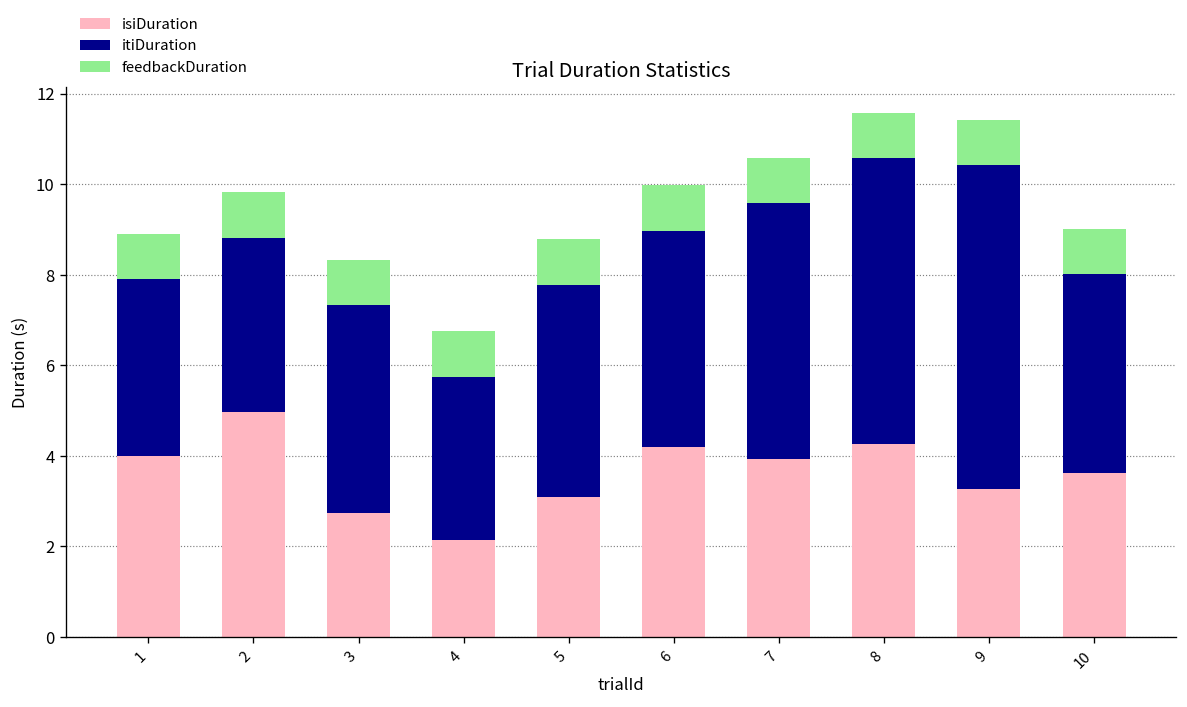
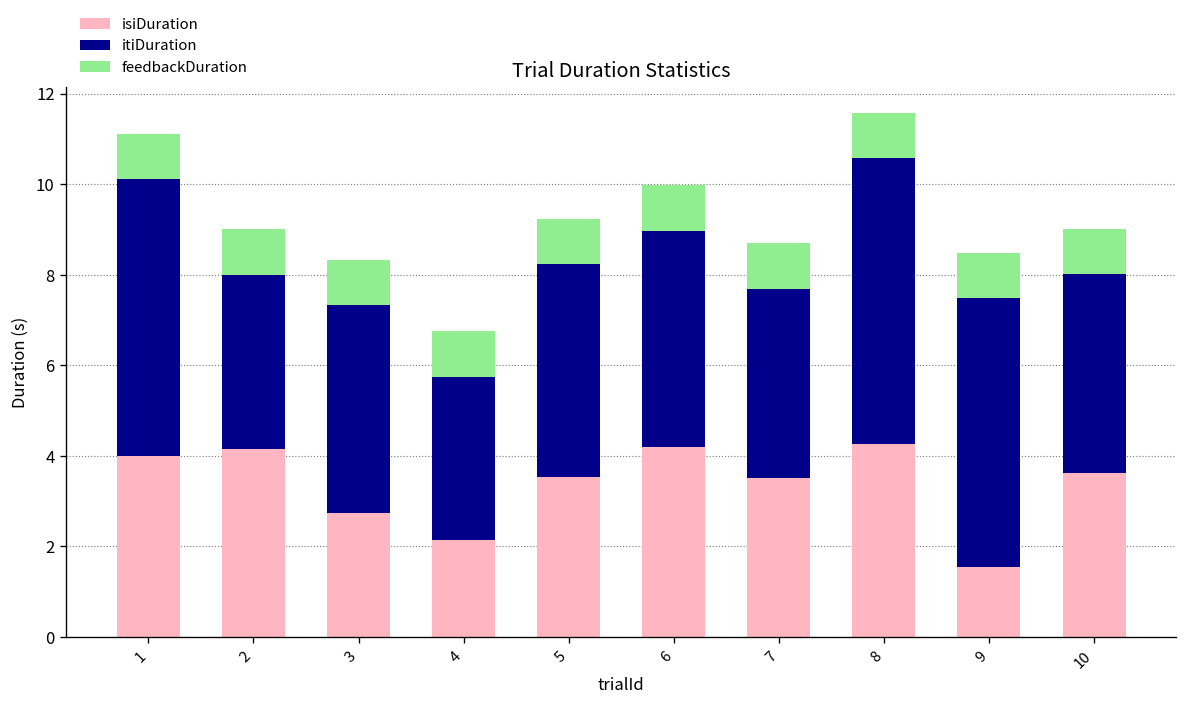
  {
    "isiDuration": {
      "1": 4.0,
-     "2": 5.0,
+     "2": 4.1,
      "3": 2.7,
      "4": 2.1,
-     "5": 3.1,
+     "5": 3.5,
      "6": 4.2,
-     "7": 3.9,
+     "7": 3.5,
      "8": 4.3,
-     "9": 3.3,
+     "9": 1.6,
      "10": 3.6
    },
    "itiDuration": {
-     "1": 3.9,
+     "1": 6.1,
      "2": 3.9,
      "3": 4.6,
      "4": 3.6,
      "5": 4.7,
      "6": 4.8,
-     "7": 5.7,
+     "7": 4.2,
      "8": 6.3,
-     "9": 7.2,
+     "9": 5.9,
      "10": 4.4
    },
    "feedbackDuration": {
      "1": 1.0,
      "2": 1.0,
      "3": 1.0,
      "4": 1.0,
      "5": 1.0,
      "6": 1.0,
      "7": 1.0,
      "8": 1.0,
      "9": 1.0,
      "10": 1.0
    }
  }
